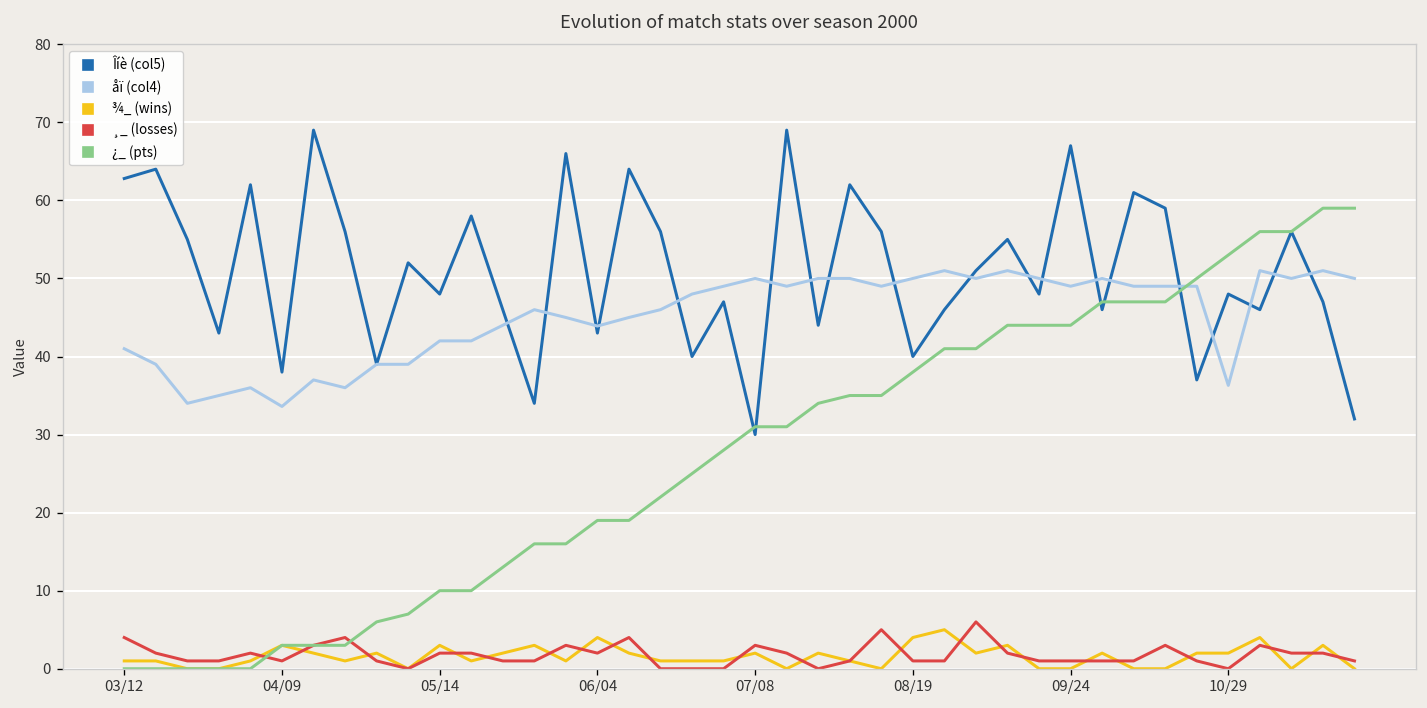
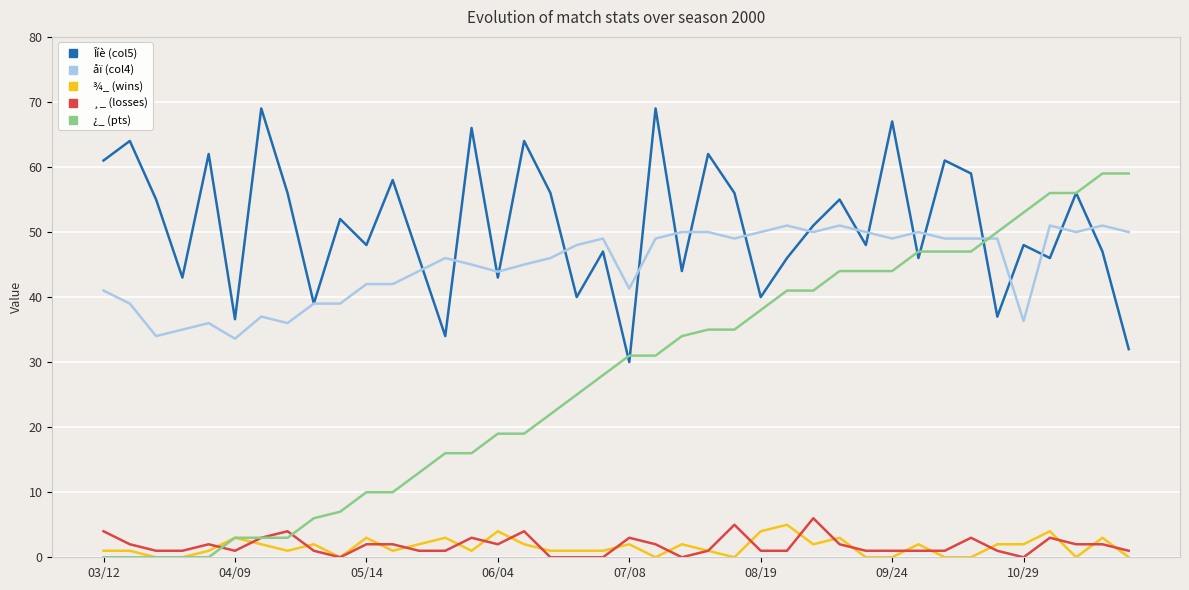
  {
    "Îíè (col5)": {
-     "03/12": 63,
-     "04/09": 38,
+     "03/12": 61,
+     "04/09": 37,
      "05/14": 48,
      "06/04": 43,
      "07/08": 30,
      "08/19": 40,
      "09/24": 67,
      "10/29": 48
    },
    "åï (col4)": {
      "03/12": 41,
      "04/09": 34,
      "05/14": 42,
      "06/04": 44,
-     "07/08": 50,
+     "07/08": 41,
      "08/19": 50,
      "09/24": 49,
      "10/29": 36
    },
    "¾_ (wins)": {
      "03/12": 1,
      "05/14": 3,
      "06/04": 4,
      "07/08": 2,
      "08/19": 4,
      "09/24": 0,
      "10/29": 2
    },
    "¸_ (losses)": {
      "03/12": 4,
      "04/09": 1,
      "05/14": 2,
      "06/04": 2,
      "07/08": 3,
      "08/19": 1,
      "09/24": 1,
      "10/29": 0
    },
    "¿_ (pts)": {
      "03/12": 0,
      "05/14": 10,
      "06/04": 19,
      "07/08": 31,
      "08/19": 38,
      "09/24": 44,
      "10/29": 53
    }
  }
